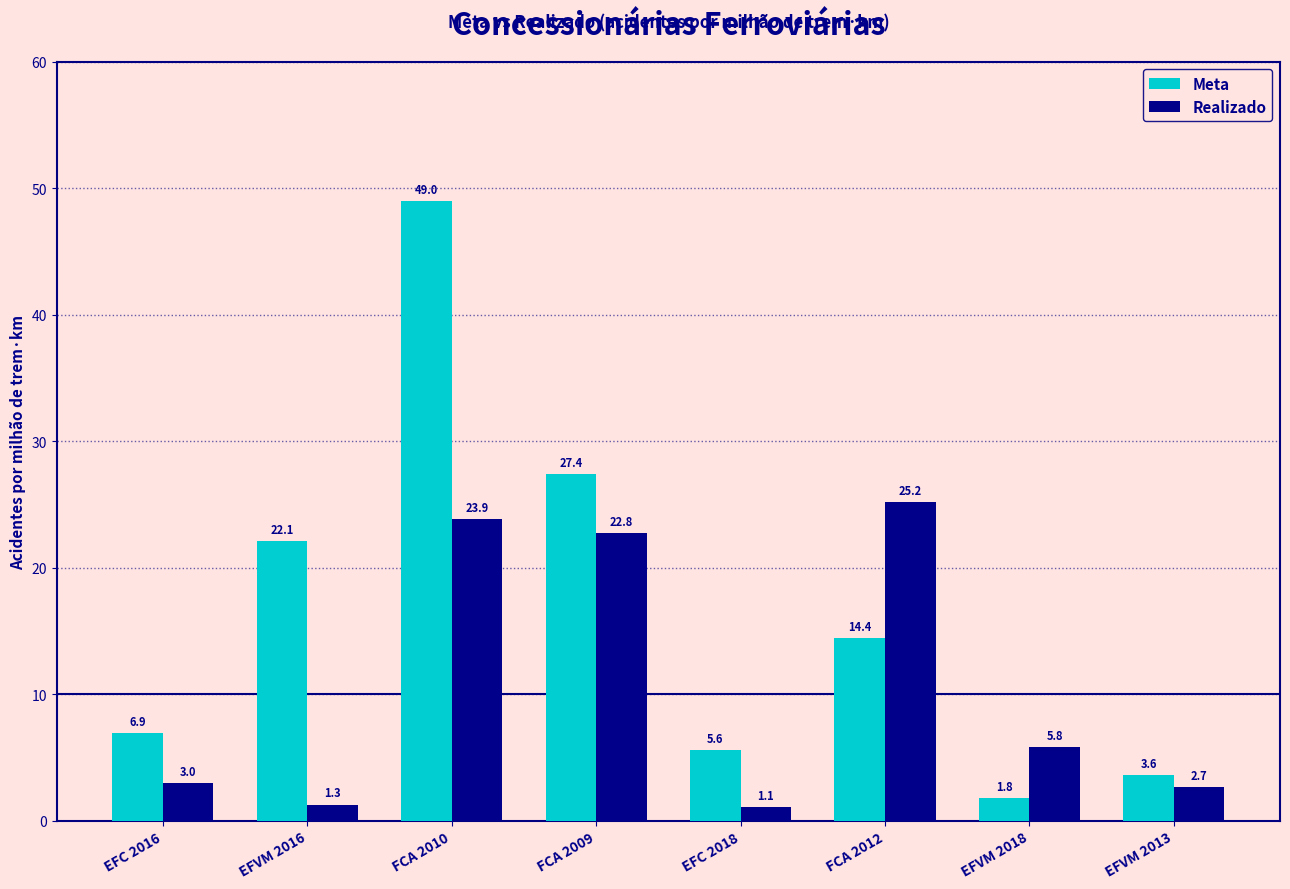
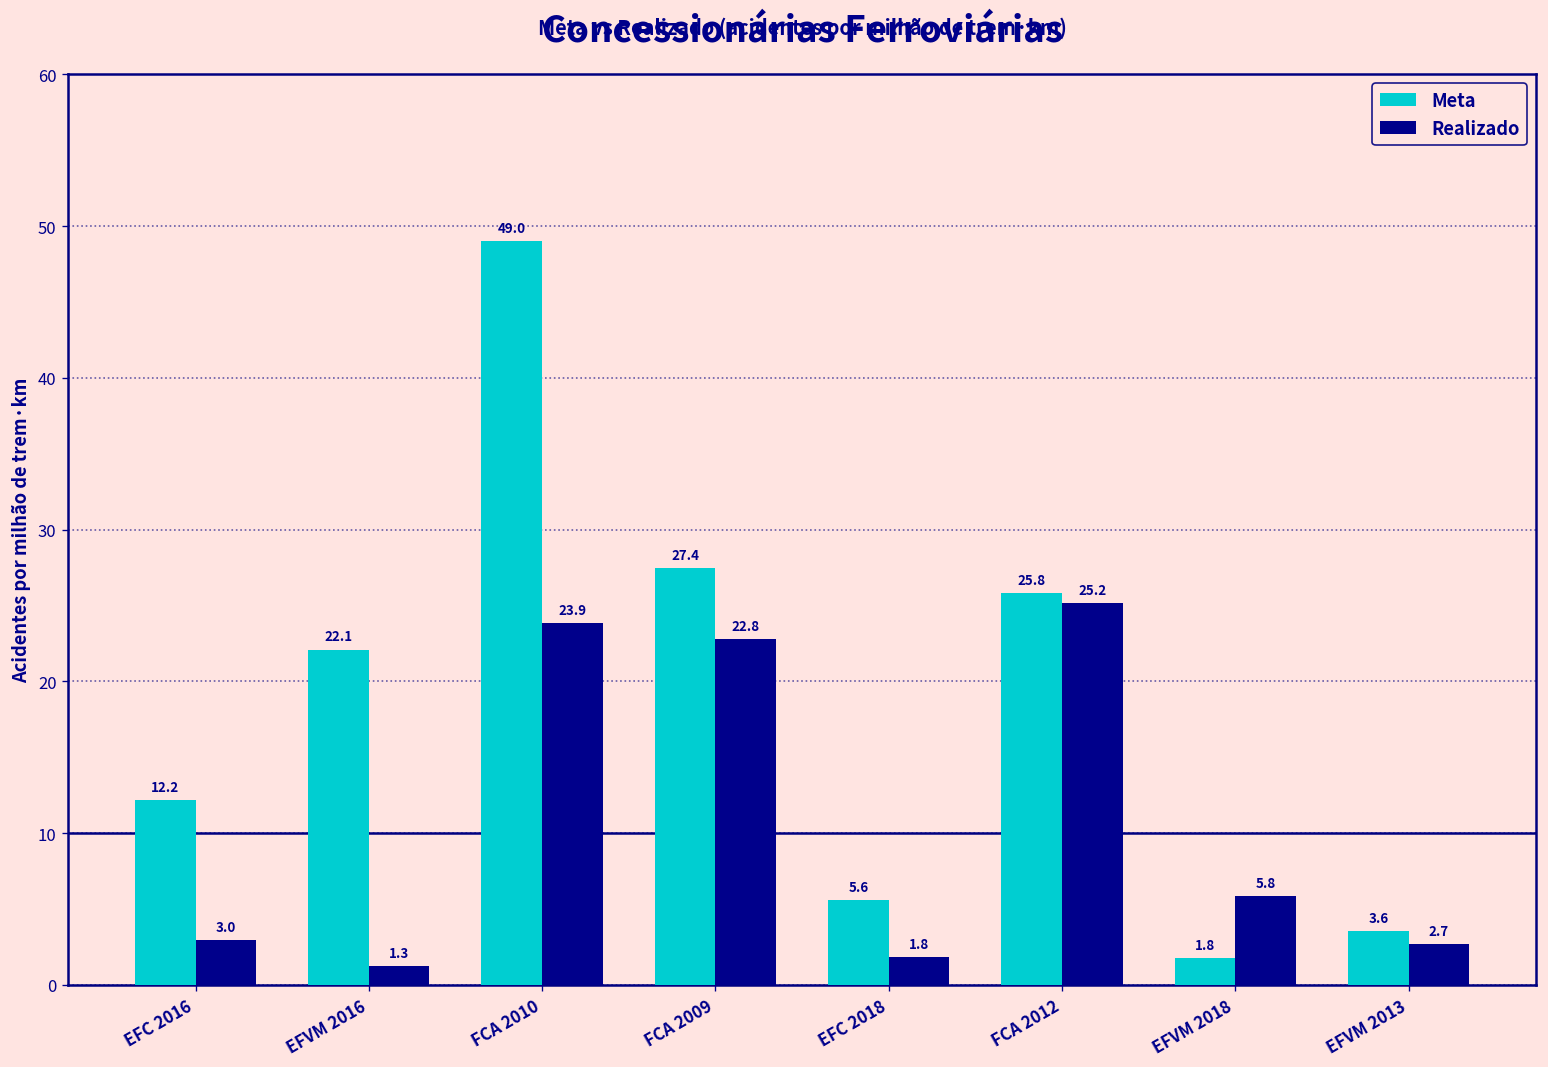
  {
    "Meta": {
-     "EFC 2016": 6.9,
+     "EFC 2016": 12.2,
      "EFVM 2016": 22.1,
      "FCA 2010": 49.0,
      "FCA 2009": 27.4,
      "EFC 2018": 5.6,
-     "FCA 2012": 14.4,
+     "FCA 2012": 25.8,
      "EFVM 2018": 1.8,
      "EFVM 2013": 3.6
    },
    "Realizado": {
      "EFC 2016": 3.0,
      "EFVM 2016": 1.3,
      "FCA 2010": 23.9,
      "FCA 2009": 22.8,
-     "EFC 2018": 1.1,
+     "EFC 2018": 1.8,
      "FCA 2012": 25.2,
      "EFVM 2018": 5.8,
      "EFVM 2013": 2.7
    }
  }
